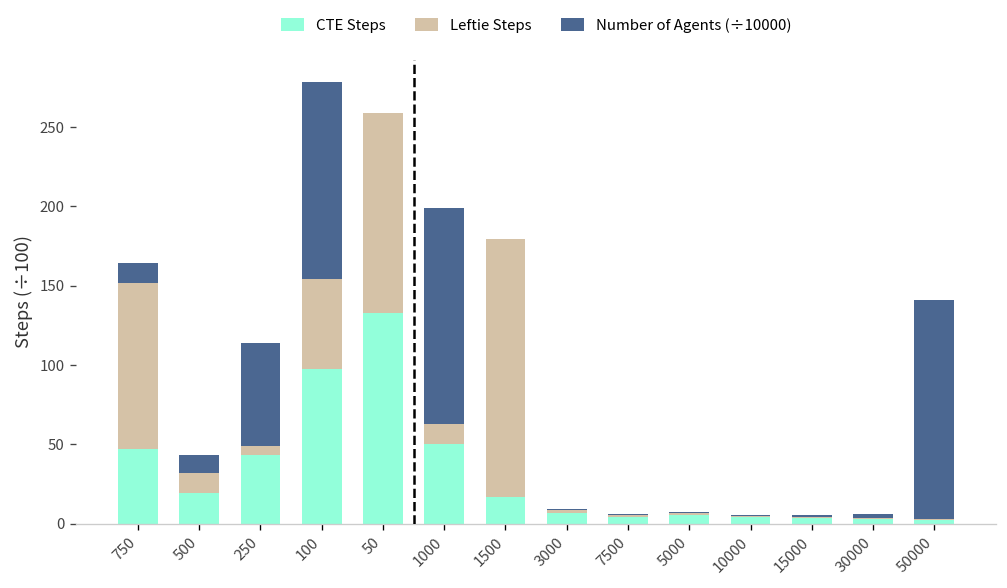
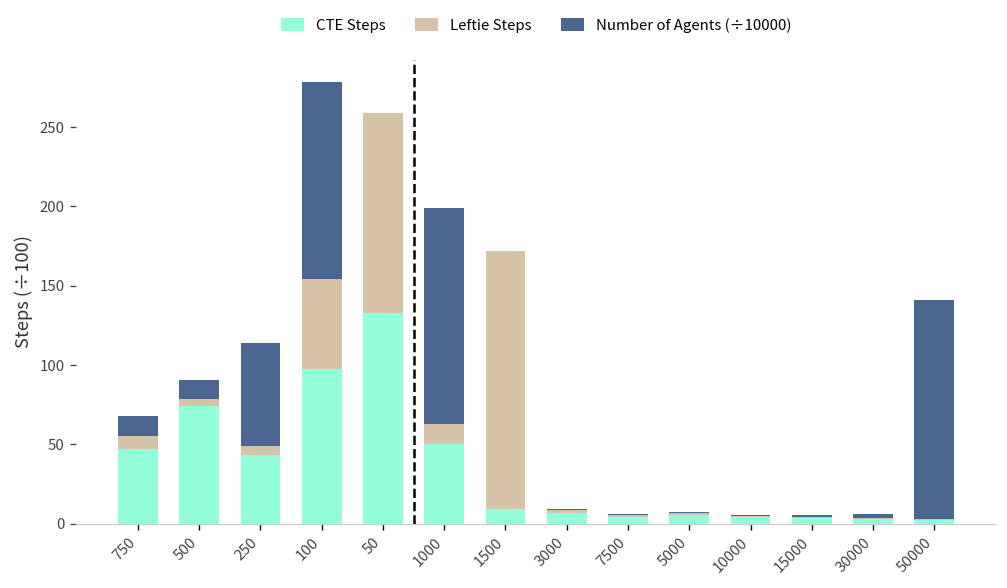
  {
    "CTE Steps": {
      "750": 47,
-     "500": 19,
+     "500": 74,
      "250": 43,
      "100": 98,
      "50": 133,
      "1000": 50,
-     "1500": 17,
+     "1500": 10,
      "3000": 7,
      "7500": 4,
      "5000": 5,
      "10000": 4,
      "15000": 3,
      "30000": 3,
      "50000": 2
    },
    "Leftie Steps": {
-     "750": 105,
-     "500": 13,
+     "750": 8,
+     "500": 4,
      "250": 6,
      "100": 56,
      "50": 126,
      "1000": 13,
      "1500": 162,
      "3000": 2
    },
    "Number of Agents (÷10000)": {
      "750": 12,
      "500": 12,
      "250": 65,
      "100": 124,
      "1000": 136,
      "30000": 3,
      "50000": 138
    }
  }
